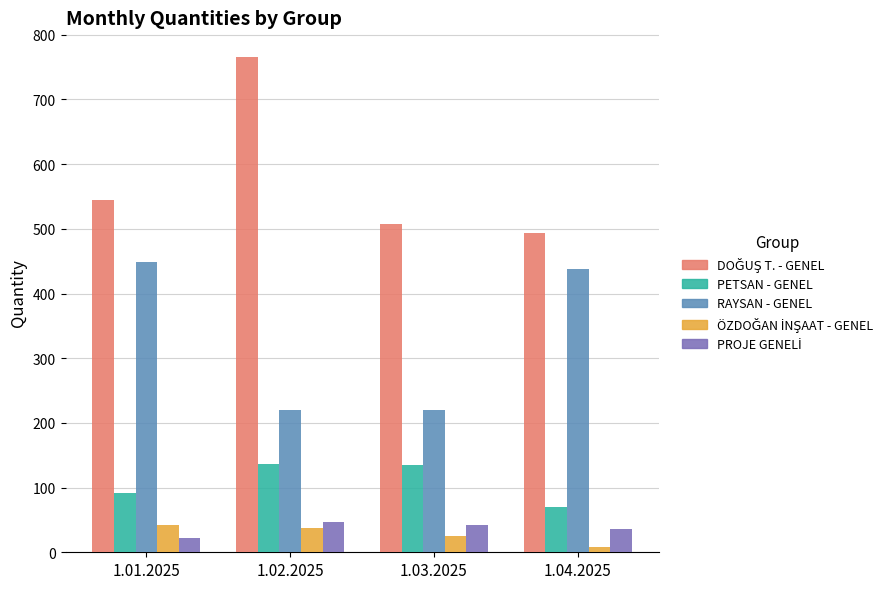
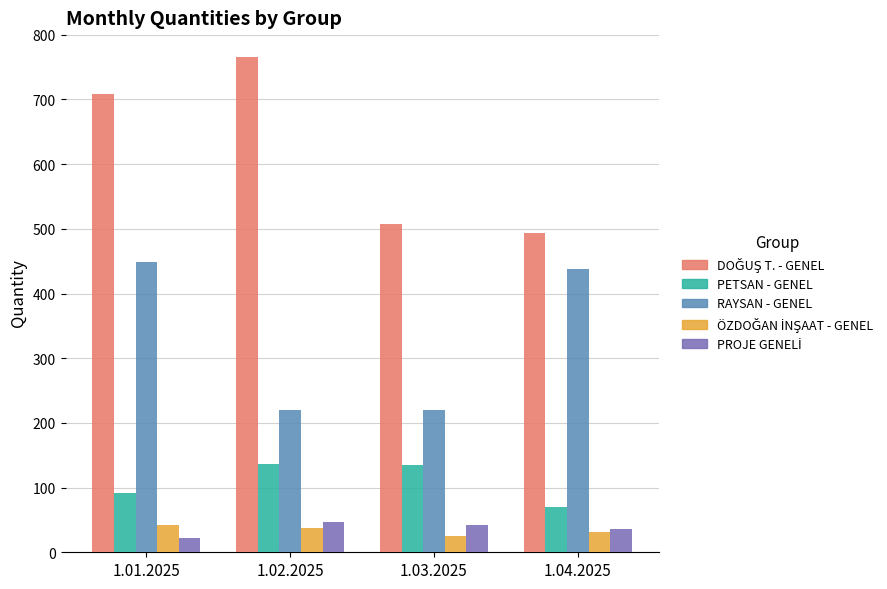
  {
    "DOĞUŞ T. - GENEL": {
-     "1.01.2025": 540,
+     "1.01.2025": 710,
      "1.02.2025": 770,
      "1.03.2025": 510,
      "1.04.2025": 490
    },
    "PETSAN - GENEL": {
      "1.01.2025": 90,
      "1.02.2025": 140,
      "1.03.2025": 130,
      "1.04.2025": 70
    },
    "ÖZDOĞAN İNŞAAT - GENEL": {
      "1.01.2025": 40,
      "1.02.2025": 40,
      "1.03.2025": 20,
-     "1.04.2025": 10
+     "1.04.2025": 30
    }
  }
